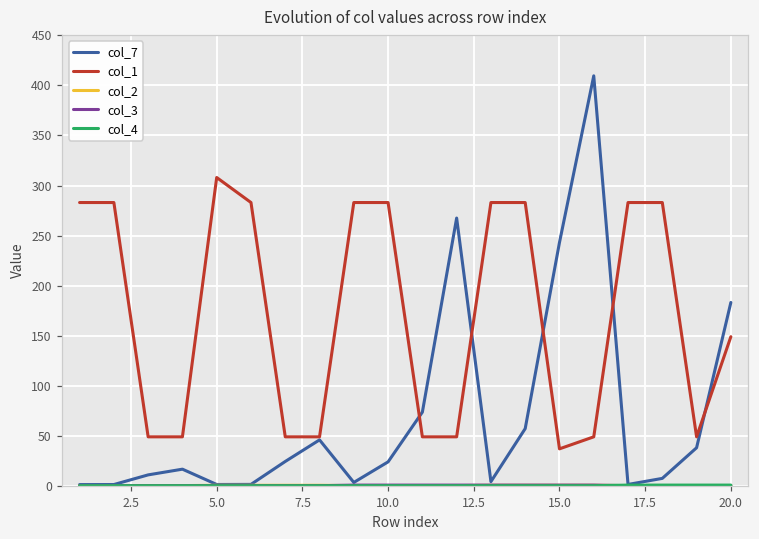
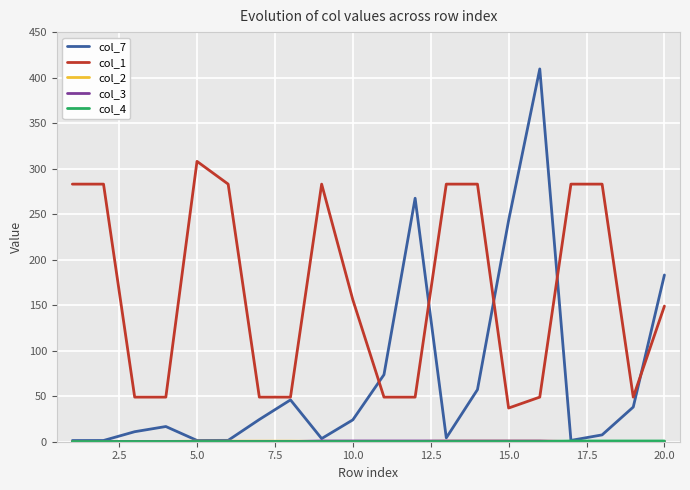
  {
    "col_7": {
      "10.0": 20,
      "15.0": 240,
      "20.0": 180
    },
    "col_1": {
      "5.0": 310,
-     "10.0": 280,
+     "10.0": 160,
      "15.0": 40,
      "20.0": 150
    }
  }
